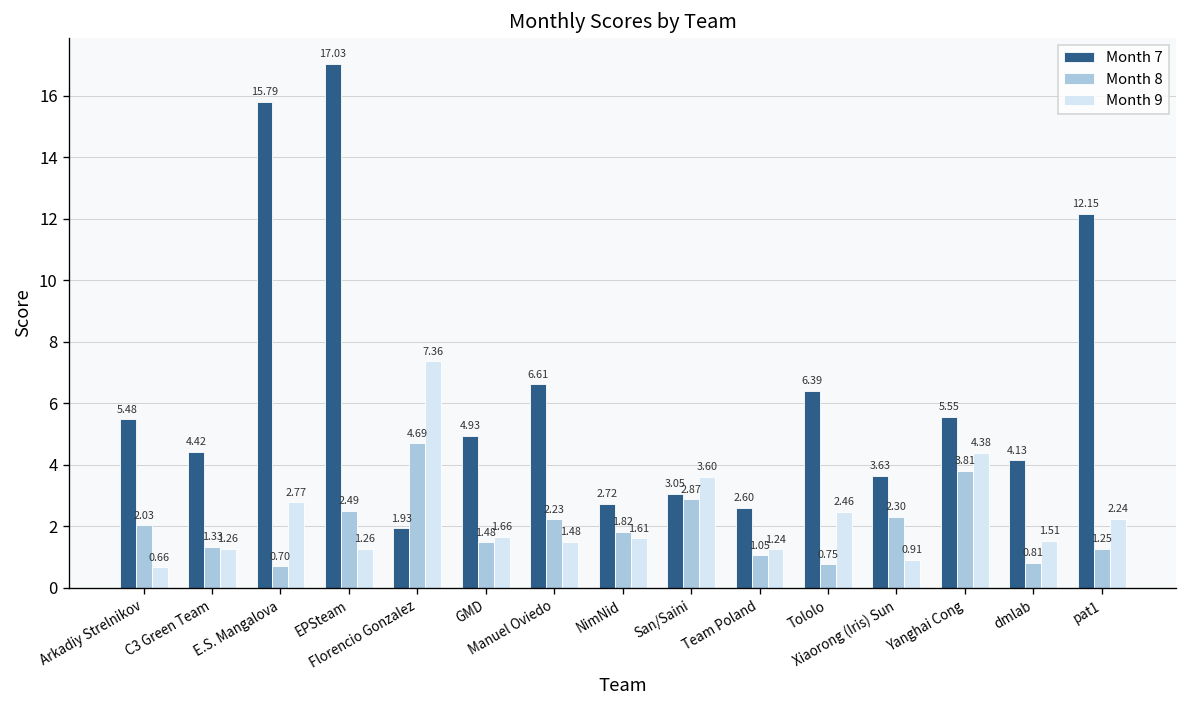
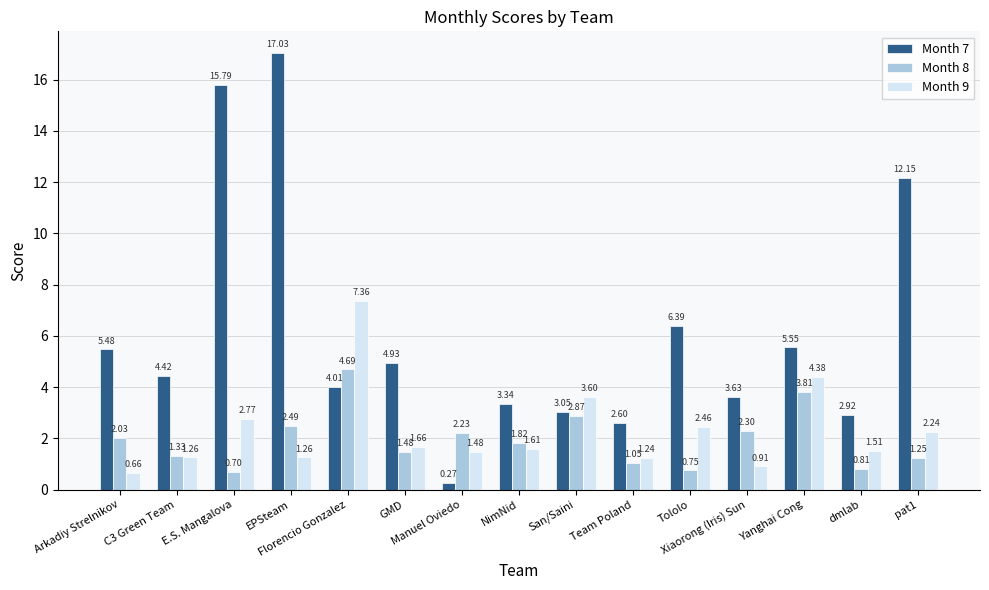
  {
    "Month 7": {
      "Arkadiy Strelnikov": 5.48,
      "C3 Green Team": 4.42,
      "E.S. Mangalova": 15.79,
      "EPSteam": 17.03,
-     "Florencio Gonzalez": 1.93,
+     "Florencio Gonzalez": 4.01,
      "GMD": 4.93,
-     "Manuel Oviedo": 6.61,
-     "NimNid": 2.72,
+     "Manuel Oviedo": 0.27,
+     "NimNid": 3.34,
      "San/Saini": 3.05,
      "Team Poland": 2.60,
      "Tololo": 6.39,
      "Xiaorong (Iris) Sun": 3.63,
      "Yanghai Cong": 5.55,
-     "dmlab": 4.13,
+     "dmlab": 2.92,
      "pat1": 12.15
    }
  }
